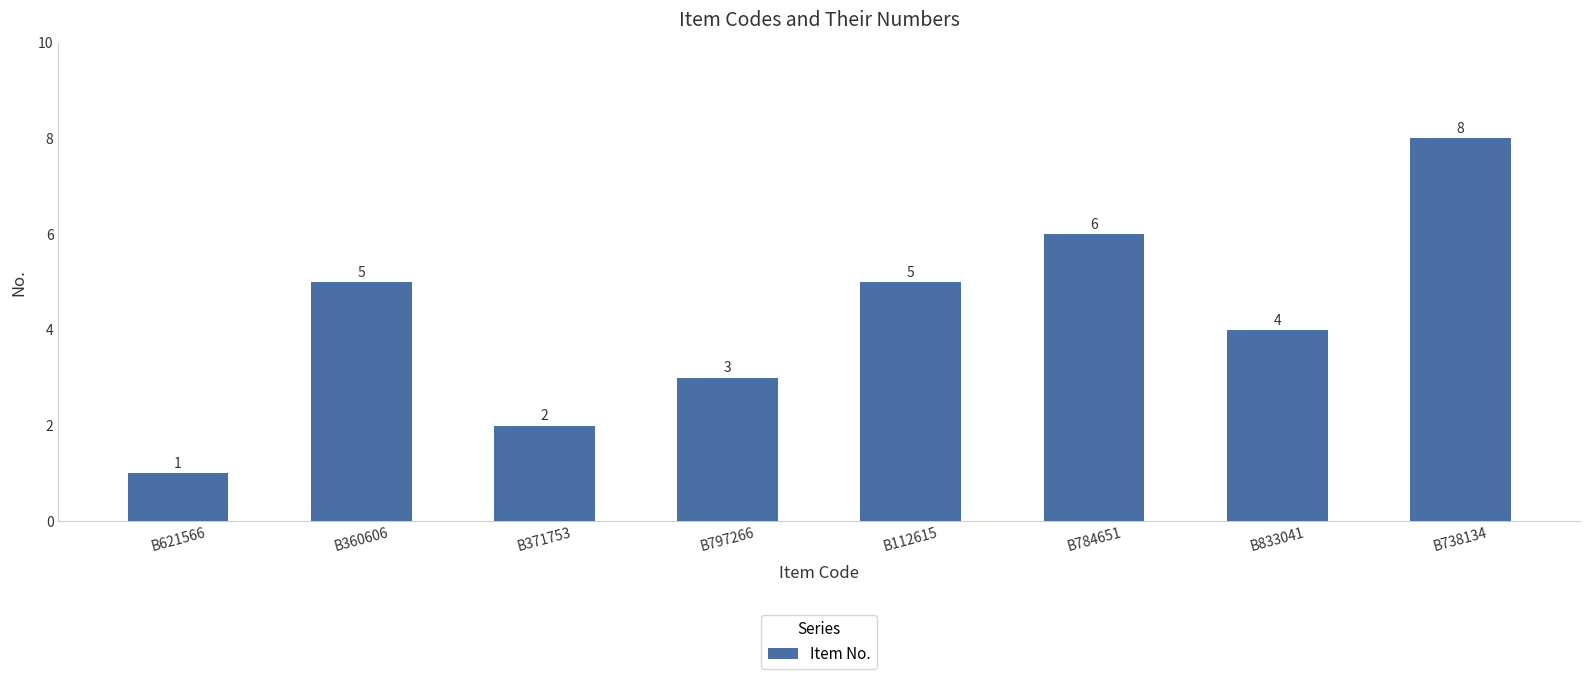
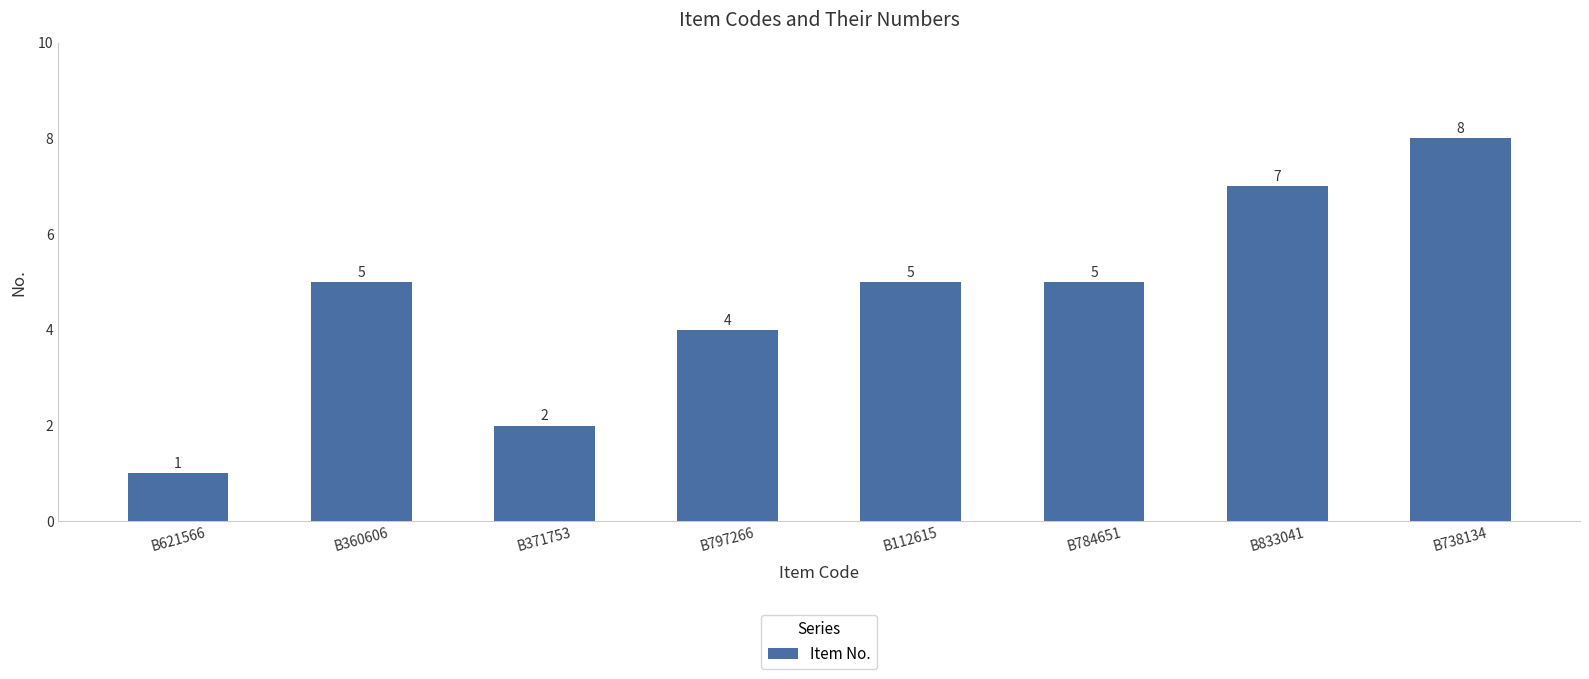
  {
    "B621566": 1,
    "B360606": 5,
    "B371753": 2,
-   "B797266": 3,
+   "B797266": 4,
    "B112615": 5,
-   "B784651": 6,
-   "B833041": 4,
+   "B784651": 5,
+   "B833041": 7,
    "B738134": 8
  }
